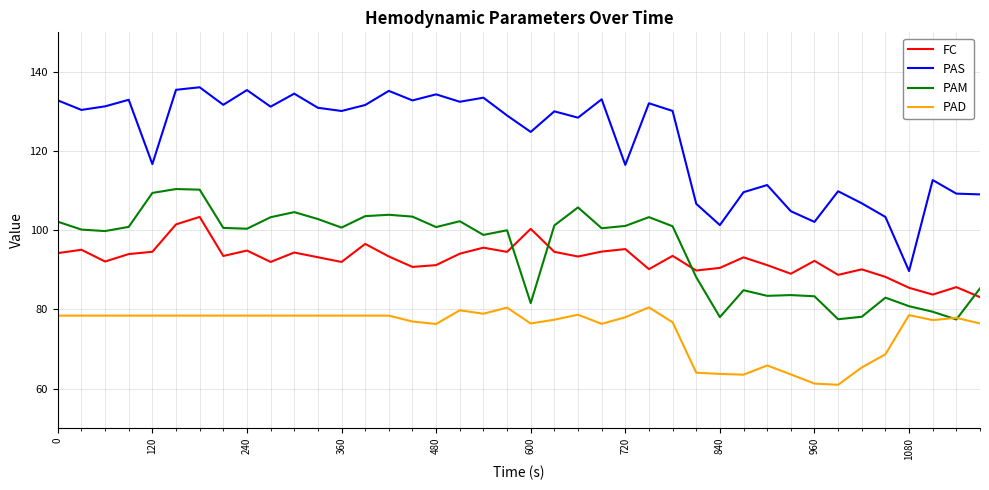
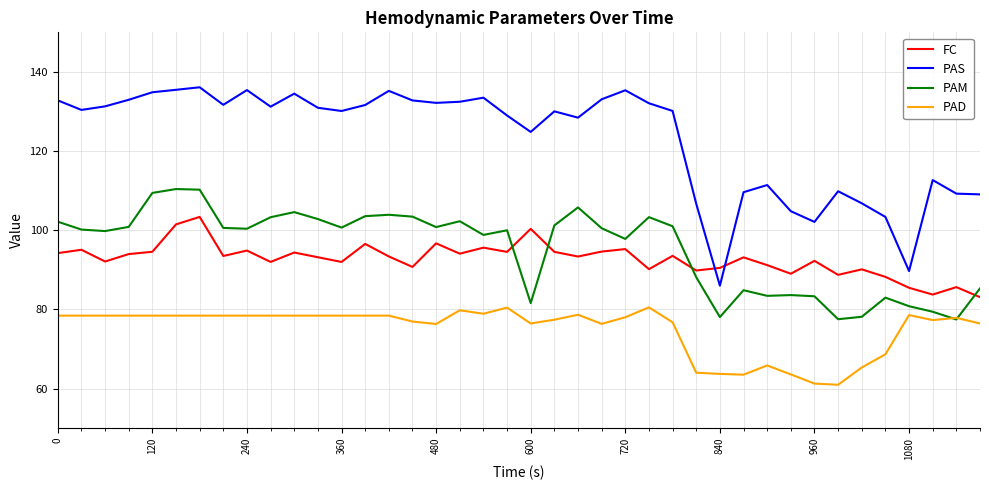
  {
    "FC": {
      "0": 94,
      "120": 95,
      "240": 95,
      "360": 92,
-     "480": 91,
+     "480": 97,
      "600": 100,
      "720": 95,
      "840": 90,
      "960": 92,
      "1080": 85
    },
    "PAS": {
      "0": 133,
-     "120": 117,
+     "120": 135,
      "240": 135,
      "360": 130,
-     "480": 134,
+     "480": 132,
      "600": 125,
-     "720": 117,
-     "840": 101,
+     "720": 135,
+     "840": 86,
      "960": 102,
      "1080": 90
    },
    "PAM": {
      "0": 102,
      "120": 109,
      "240": 100,
      "360": 101,
      "480": 101,
      "600": 82,
-     "720": 101,
+     "720": 98,
      "840": 78,
      "960": 83,
      "1080": 81
    },
    "PAD": {
      "0": 78,
      "120": 78,
      "240": 78,
      "360": 78,
      "480": 76,
      "600": 76,
      "720": 78,
      "840": 64,
      "960": 61,
      "1080": 79
    }
  }
